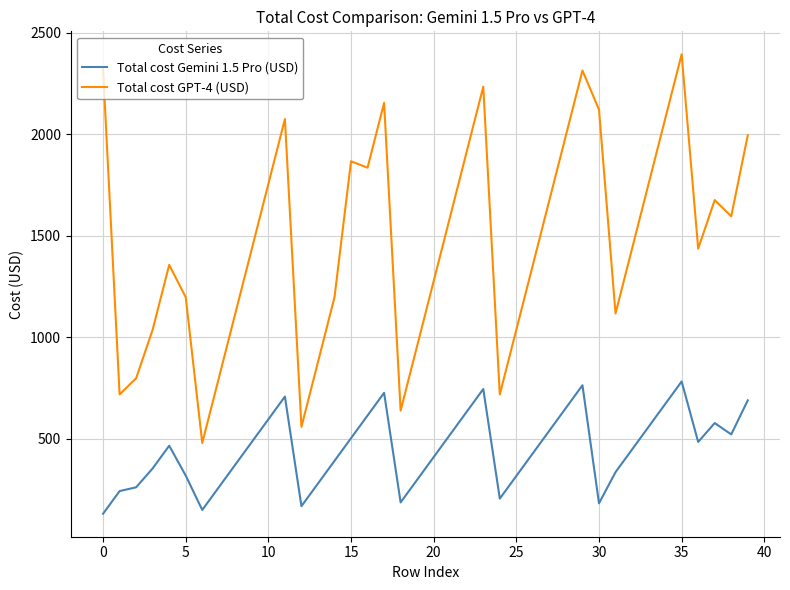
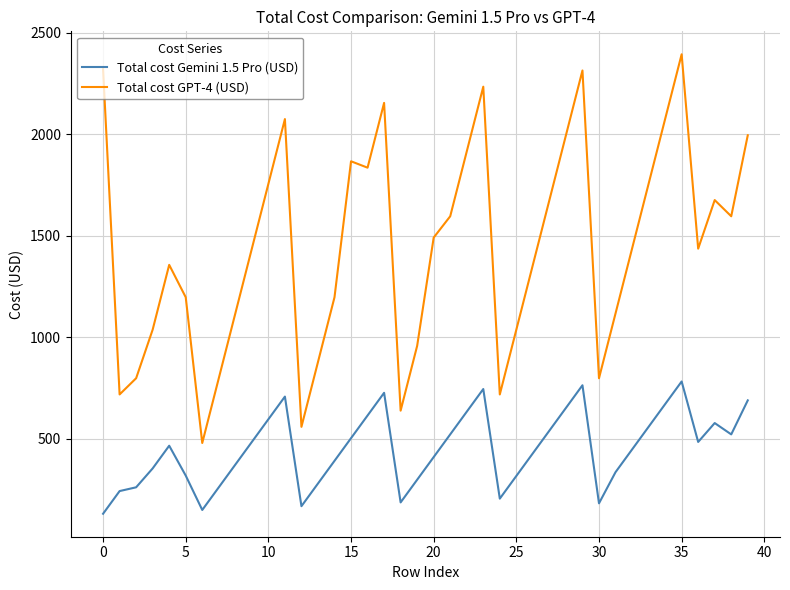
  {
    "Total cost Gemini 1.5 Pro (USD)": {
      "0": 130,
      "5": 320,
      "10": 600,
      "15": 500,
      "20": 410,
      "25": 320,
      "30": 180,
      "35": 780
    },
    "Total cost GPT-4 (USD)": {
      "5": 1200,
      "10": 1760,
      "15": 1870,
-     "20": 1280,
+     "20": 1490,
      "25": 1040,
-     "30": 2120,
+     "30": 800,
      "35": 2390
    }
  }
